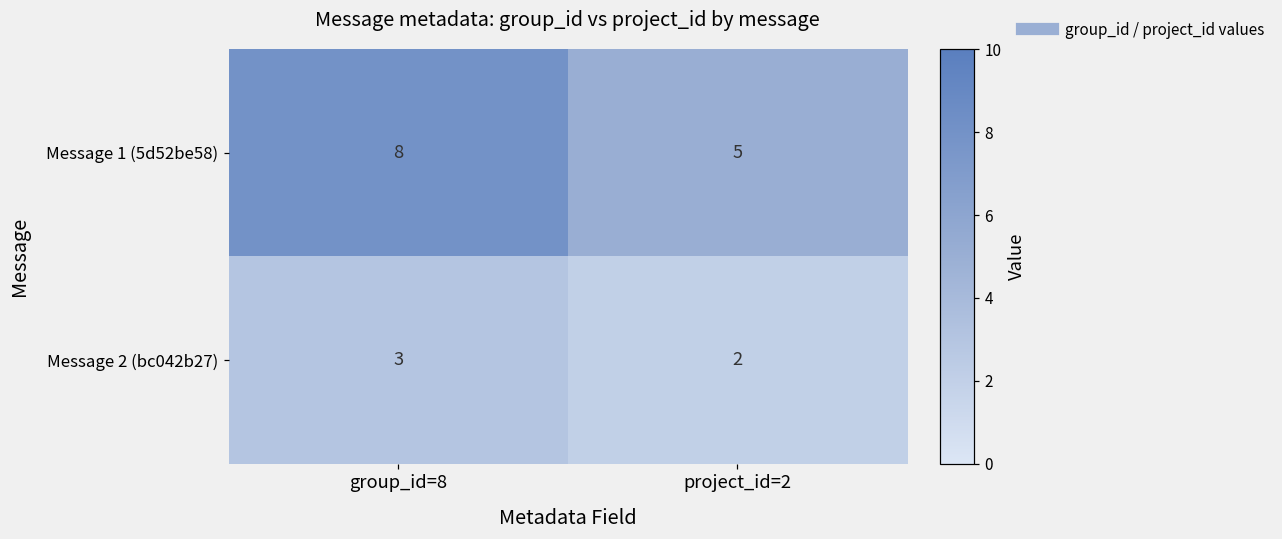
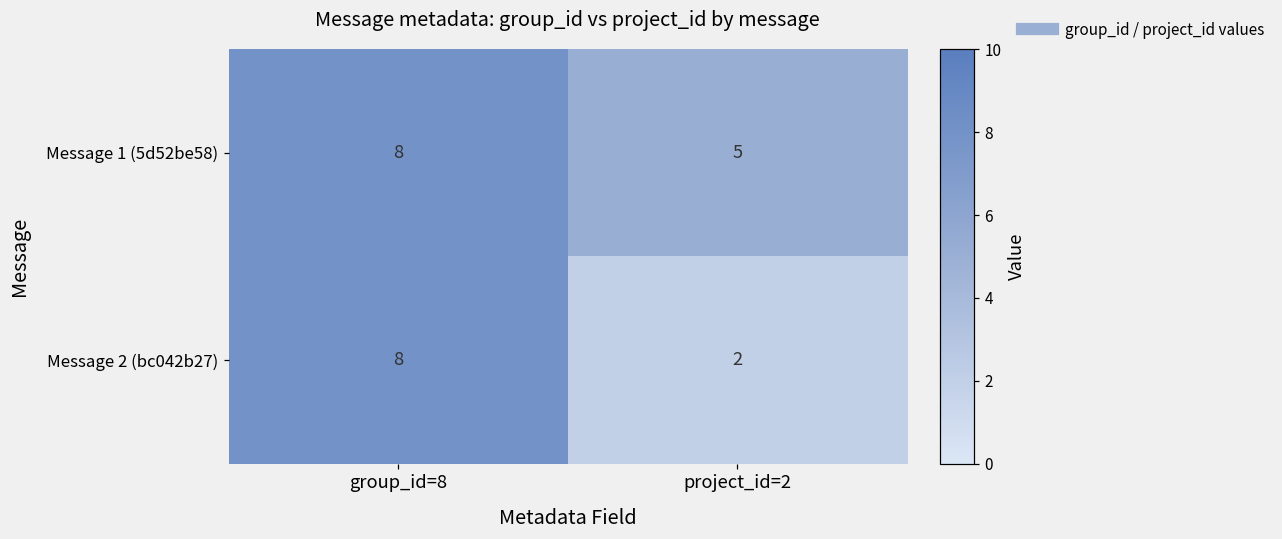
  {
    "Message 1 (5d52be58)": {
      "group_id=8": 8,
      "project_id=2": 5
    },
    "Message 2 (bc042b27)": {
-     "group_id=8": 3,
+     "group_id=8": 8,
      "project_id=2": 2
    }
  }
